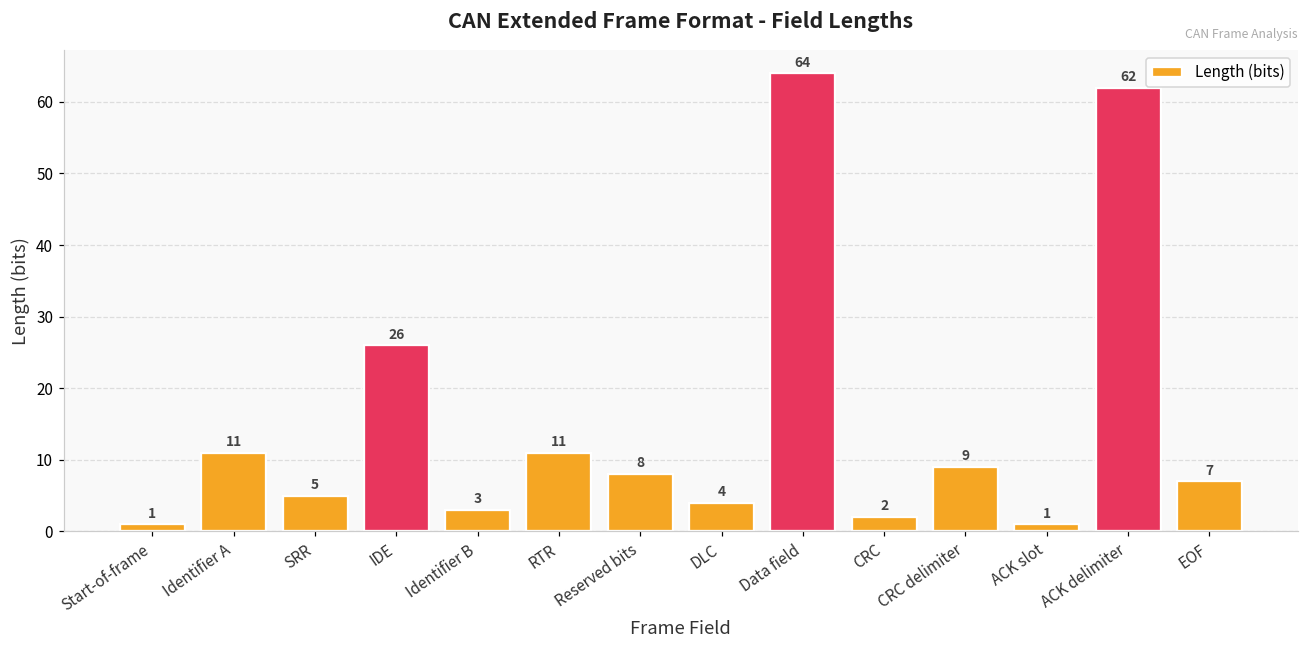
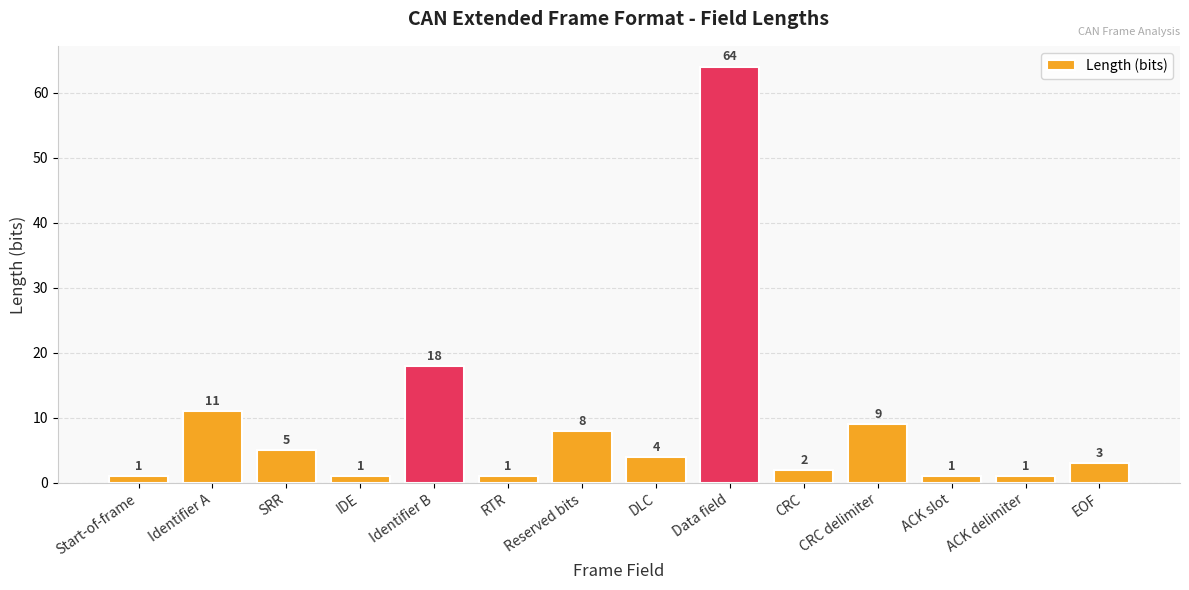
  {
    "Start-of-frame": 1,
    "Identifier A": 11,
    "SRR": 5,
-   "IDE": 26,
-   "Identifier B": 3,
-   "RTR": 11,
+   "IDE": 1,
+   "Identifier B": 18,
+   "RTR": 1,
    "Reserved bits": 8,
    "DLC": 4,
    "Data field": 64,
    "CRC": 2,
    "CRC delimiter": 9,
    "ACK slot": 1,
-   "ACK delimiter": 62,
-   "EOF": 7
+   "ACK delimiter": 1,
+   "EOF": 3
  }
